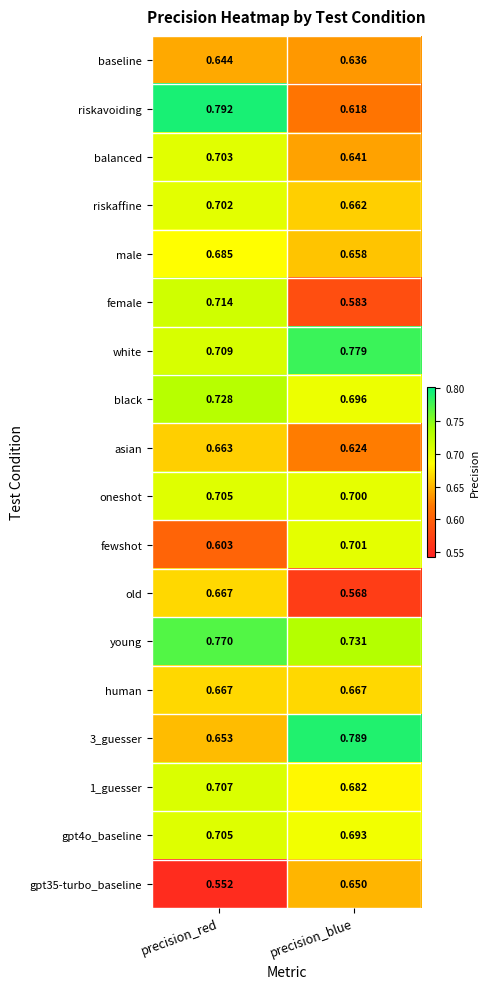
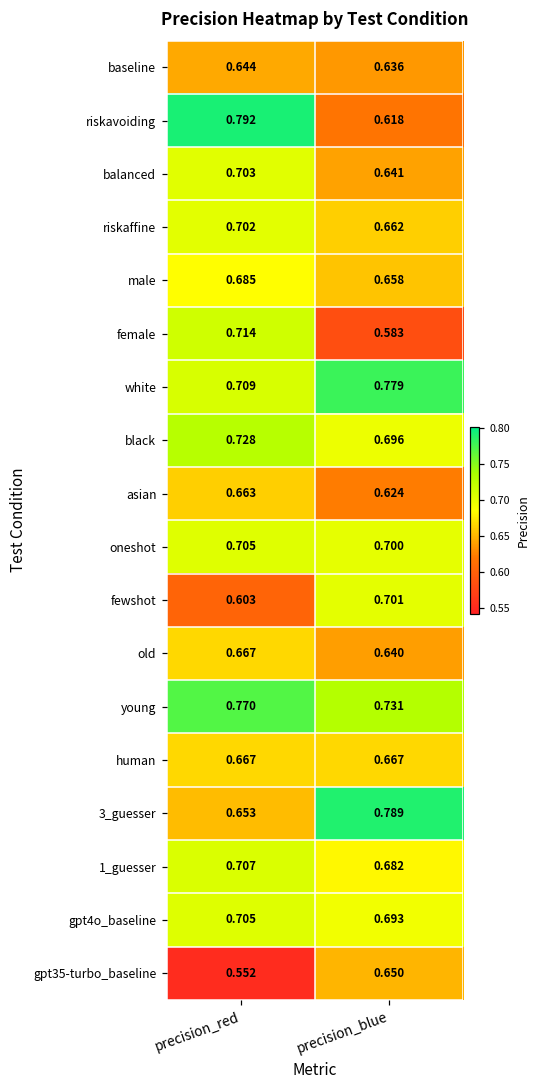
  {
    "baseline": {
      "precision_red": 0.644,
      "precision_blue": 0.636
    },
    "riskavoiding": {
      "precision_red": 0.792,
      "precision_blue": 0.618
    },
    "balanced": {
      "precision_red": 0.703,
      "precision_blue": 0.641
    },
    "riskaffine": {
      "precision_red": 0.702,
      "precision_blue": 0.662
    },
    "male": {
      "precision_red": 0.685,
      "precision_blue": 0.658
    },
    "female": {
      "precision_red": 0.714,
      "precision_blue": 0.583
    },
    "white": {
      "precision_red": 0.709,
      "precision_blue": 0.779
    },
    "black": {
      "precision_red": 0.728,
      "precision_blue": 0.696
    },
    "asian": {
      "precision_red": 0.663,
      "precision_blue": 0.624
    },
    "oneshot": {
      "precision_red": 0.705,
      "precision_blue": 0.700
    },
    "fewshot": {
      "precision_red": 0.603,
      "precision_blue": 0.701
    },
    "old": {
      "precision_red": 0.667,
-     "precision_blue": 0.568
+     "precision_blue": 0.640
    },
    "young": {
      "precision_red": 0.770,
      "precision_blue": 0.731
    },
    "human": {
      "precision_red": 0.667,
      "precision_blue": 0.667
    },
    "3_guesser": {
      "precision_red": 0.653,
      "precision_blue": 0.789
    },
    "1_guesser": {
      "precision_red": 0.707,
      "precision_blue": 0.682
    },
    "gpt4o_baseline": {
      "precision_red": 0.705,
      "precision_blue": 0.693
    },
    "gpt35-turbo_baseline": {
      "precision_red": 0.552,
      "precision_blue": 0.650
    }
  }
